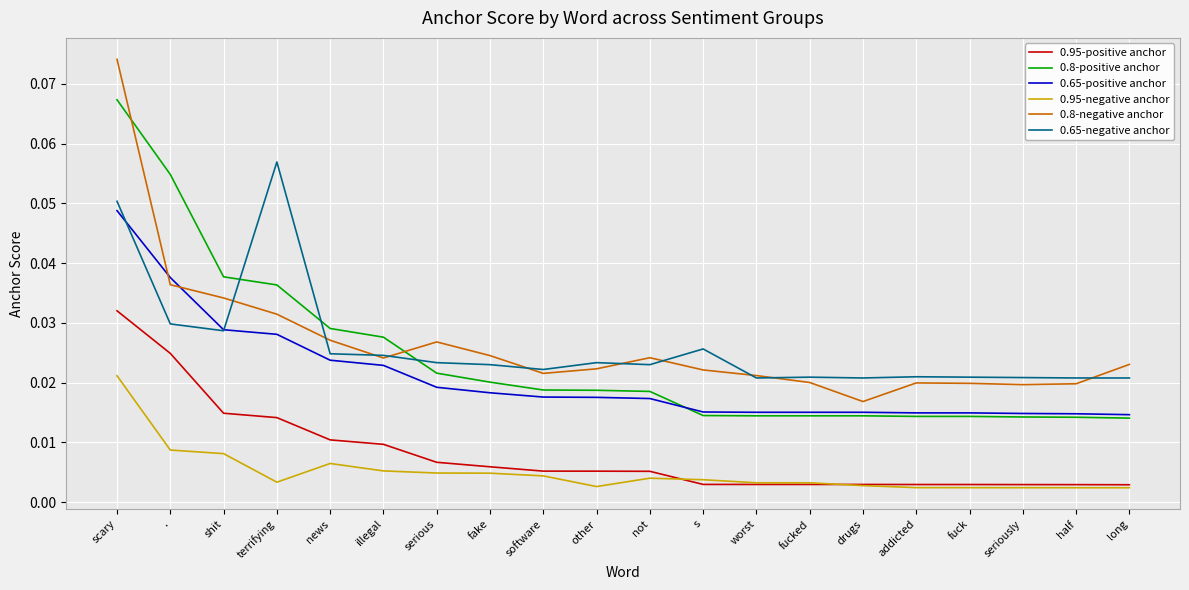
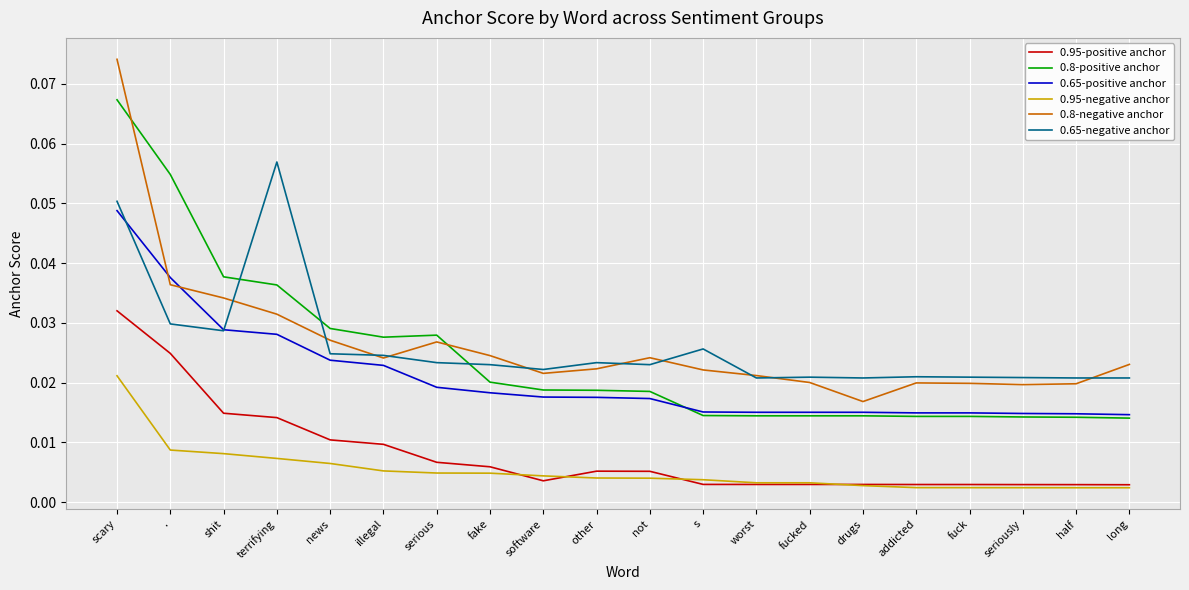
  {
    "0.95-positive anchor": {
      "scary": 0.032,
      ".": 0.025,
      "shit": 0.015,
      "terrifying": 0.014,
      "news": 0.010,
      "illegal": 0.010,
      "serious": 0.007,
      "fake": 0.006,
-     "software": 0.005,
+     "software": 0.004,
      "other": 0.005,
      "not": 0.005,
      "s": 0.003,
      "addicted": 0.003,
      "fuck": 0.003,
      "seriously": 0.003,
      "half": 0.003,
      "long": 0.003
    },
    "0.8-positive anchor": {
      "scary": 0.067,
      ".": 0.055,
      "shit": 0.038,
      "terrifying": 0.036,
      "news": 0.029,
      "illegal": 0.028,
-     "serious": 0.022,
+     "serious": 0.028,
      "fake": 0.020,
      "software": 0.019,
      "other": 0.019,
      "not": 0.019,
      "s": 0.014,
      "worst": 0.014,
      "fucked": 0.014,
      "drugs": 0.014,
      "addicted": 0.014,
      "fuck": 0.014,
      "seriously": 0.014,
      "half": 0.014,
      "long": 0.014
    },
    "0.65-positive anchor": {
      "scary": 0.049,
      ".": 0.038,
      "terrifying": 0.028,
      "news": 0.024,
      "illegal": 0.023,
      "serious": 0.019,
      "fake": 0.018,
      "software": 0.018,
      "other": 0.018,
      "not": 0.017,
      "s": 0.015,
      "worst": 0.015,
      "fucked": 0.015,
      "drugs": 0.015,
      "addicted": 0.015,
      "fuck": 0.015,
      "seriously": 0.015,
      "half": 0.015,
      "long": 0.015
    },
    "0.95-negative anchor": {
      "scary": 0.021,
      ".": 0.009,
      "shit": 0.008,
-     "terrifying": 0.003,
+     "terrifying": 0.007,
      "news": 0.006,
      "illegal": 0.005,
      "serious": 0.005,
      "fake": 0.005,
      "software": 0.004,
-     "other": 0.003,
+     "other": 0.004,
      "not": 0.004,
      "s": 0.004,
      "addicted": 0.002,
      "fuck": 0.002,
      "seriously": 0.002,
      "half": 0.002,
      "long": 0.002
    },
    "0.8-negative anchor": {
      "scary": 0.074,
      ".": 0.036,
      "shit": 0.034,
      "terrifying": 0.031,
      "news": 0.027,
      "illegal": 0.024,
      "serious": 0.027,
      "fake": 0.025,
      "software": 0.022,
      "other": 0.022,
      "not": 0.024,
      "s": 0.022,
      "fucked": 0.020,
      "drugs": 0.017,
      "addicted": 0.020,
      "fuck": 0.020,
      "seriously": 0.020,
      "half": 0.020,
      "long": 0.023
    },
    "0.65-negative anchor": {
      "scary": 0.050,
      ".": 0.030,
      "terrifying": 0.057,
      "news": 0.025,
      "illegal": 0.025,
      "serious": 0.023,
      "fake": 0.023,
      "software": 0.022,
      "other": 0.023,
      "not": 0.023,
      "s": 0.026,
      "fucked": 0.021,
      "drugs": 0.021,
      "addicted": 0.021,
      "fuck": 0.021,
      "seriously": 0.021,
      "half": 0.021,
      "long": 0.021
    }
  }
